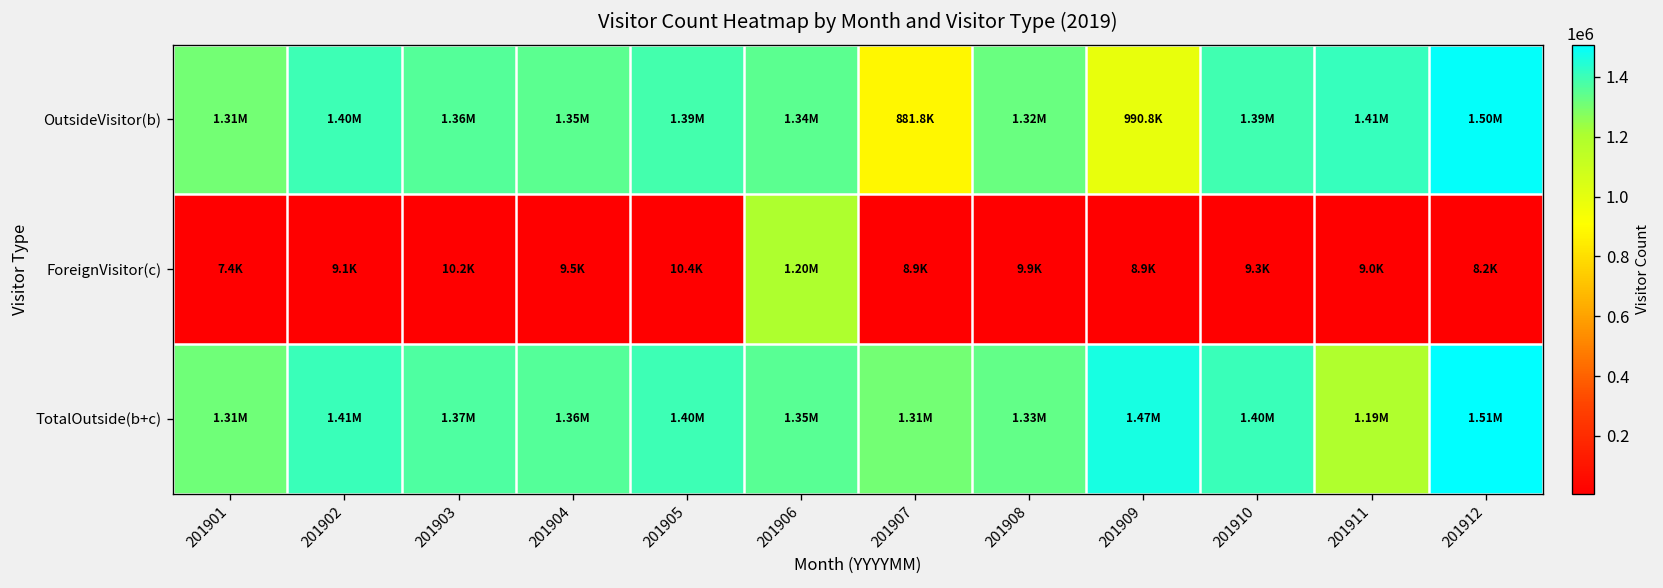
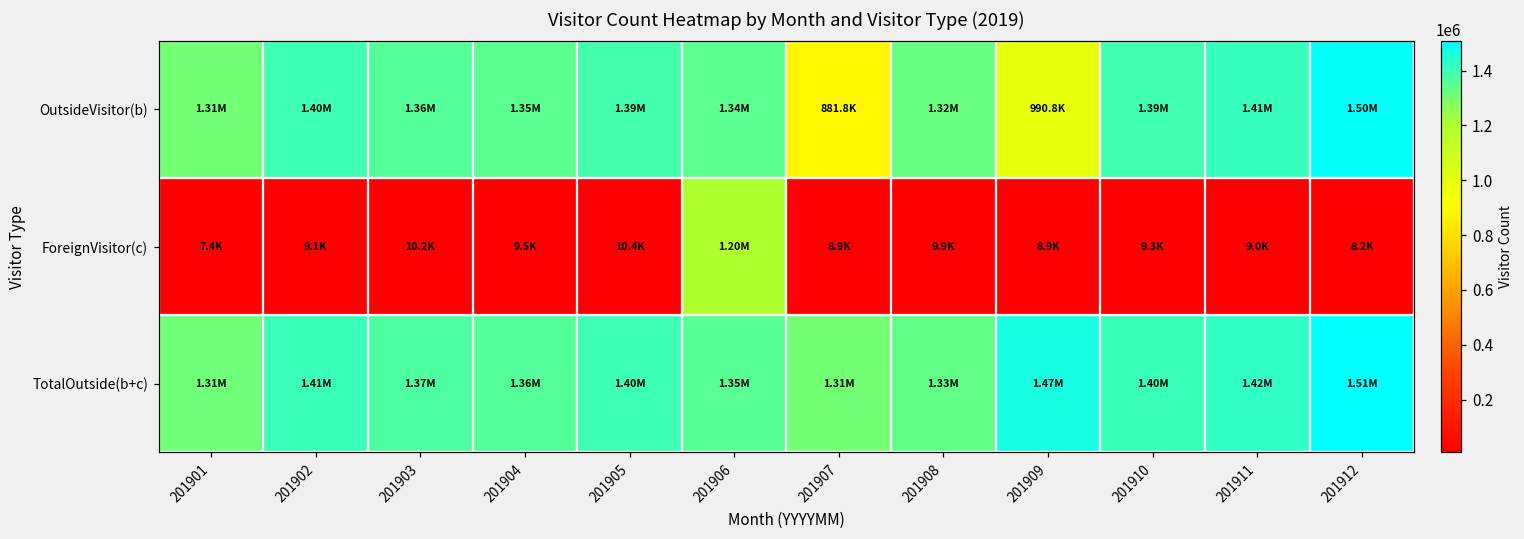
  {
    "OutsideVisitor(b)": {
      "201901": "1.31M",
      "201902": "1.40M",
      "201903": "1.36M",
      "201904": "1.35M",
      "201905": "1.39M",
      "201906": "1.34M",
      "201907": "881.8K",
      "201908": "1.32M",
      "201909": "990.8K",
      "201910": "1.39M",
      "201911": "1.41M",
      "201912": "1.50M"
    },
    "ForeignVisitor(c)": {
      "201901": "7.4K",
      "201902": "9.1K",
      "201903": "10.2K",
      "201904": "9.5K",
      "201905": "10.4K",
      "201906": "1.20M",
      "201907": "8.9K",
      "201908": "9.9K",
      "201909": "8.9K",
      "201910": "9.3K",
      "201911": "9.0K",
      "201912": "8.2K"
    },
    "TotalOutside(b+c)": {
      "201901": "1.31M",
      "201902": "1.41M",
      "201903": "1.37M",
      "201904": "1.36M",
      "201905": "1.40M",
      "201906": "1.35M",
      "201907": "1.31M",
      "201908": "1.33M",
      "201909": "1.47M",
      "201910": "1.40M",
-     "201911": "1.19M",
+     "201911": "1.42M",
      "201912": "1.51M"
    }
  }
